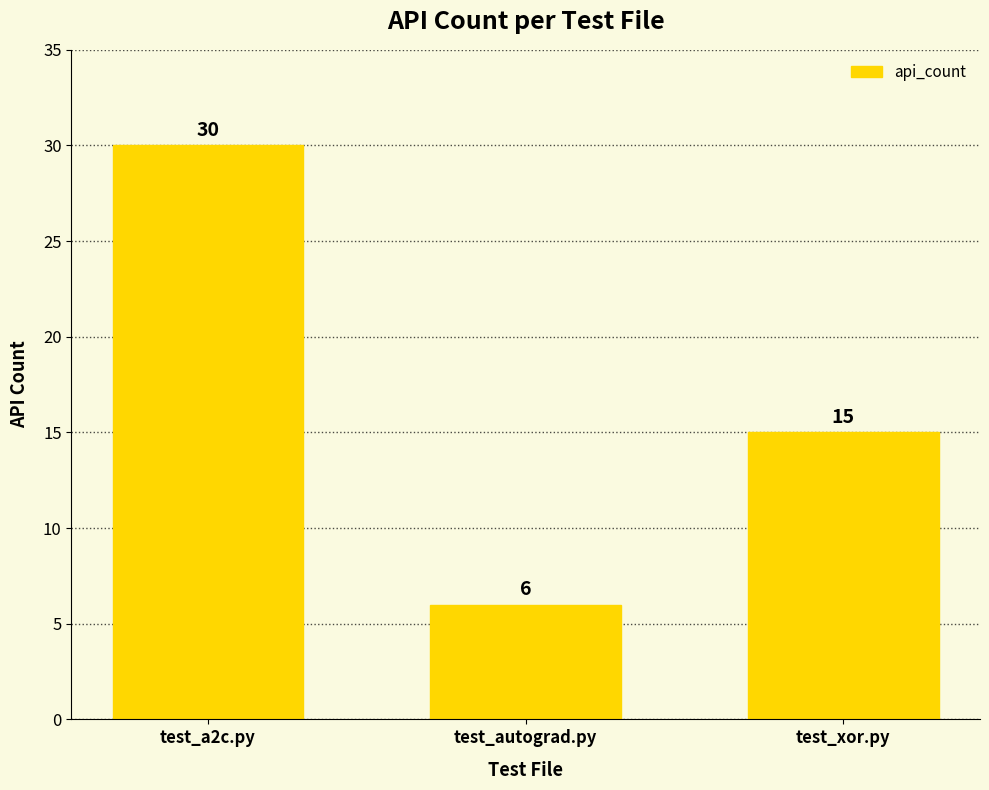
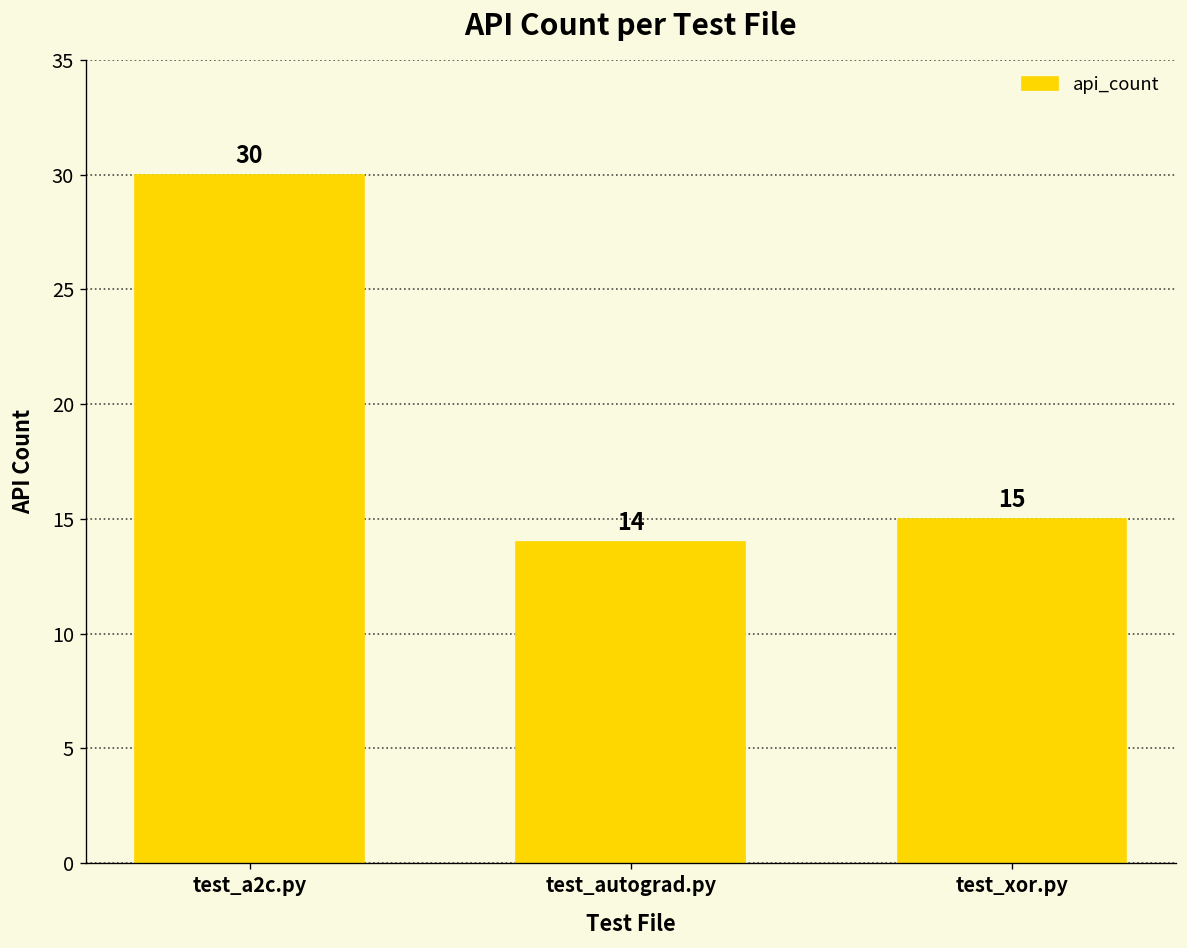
  {
    "test_a2c.py": 30,
-   "test_autograd.py": 6,
+   "test_autograd.py": 14,
    "test_xor.py": 15
  }
